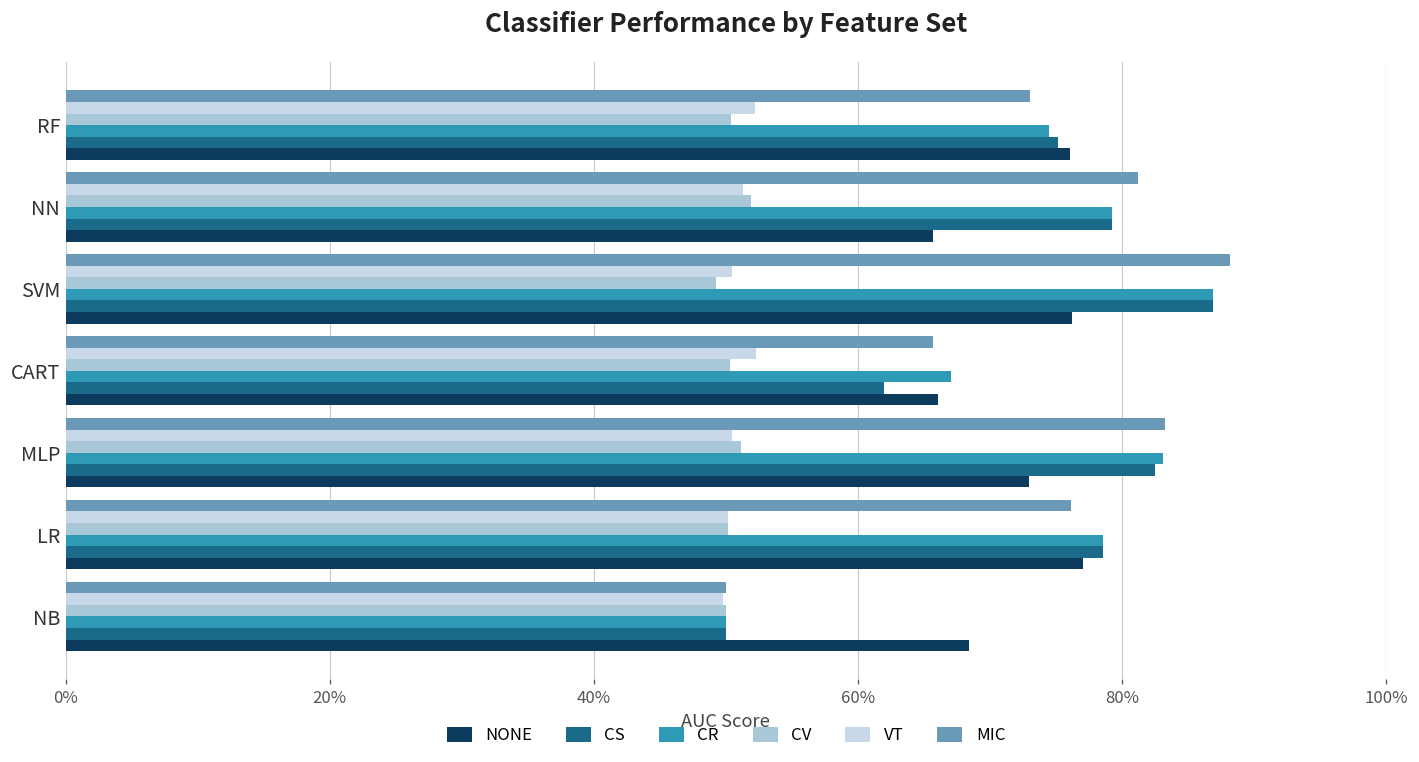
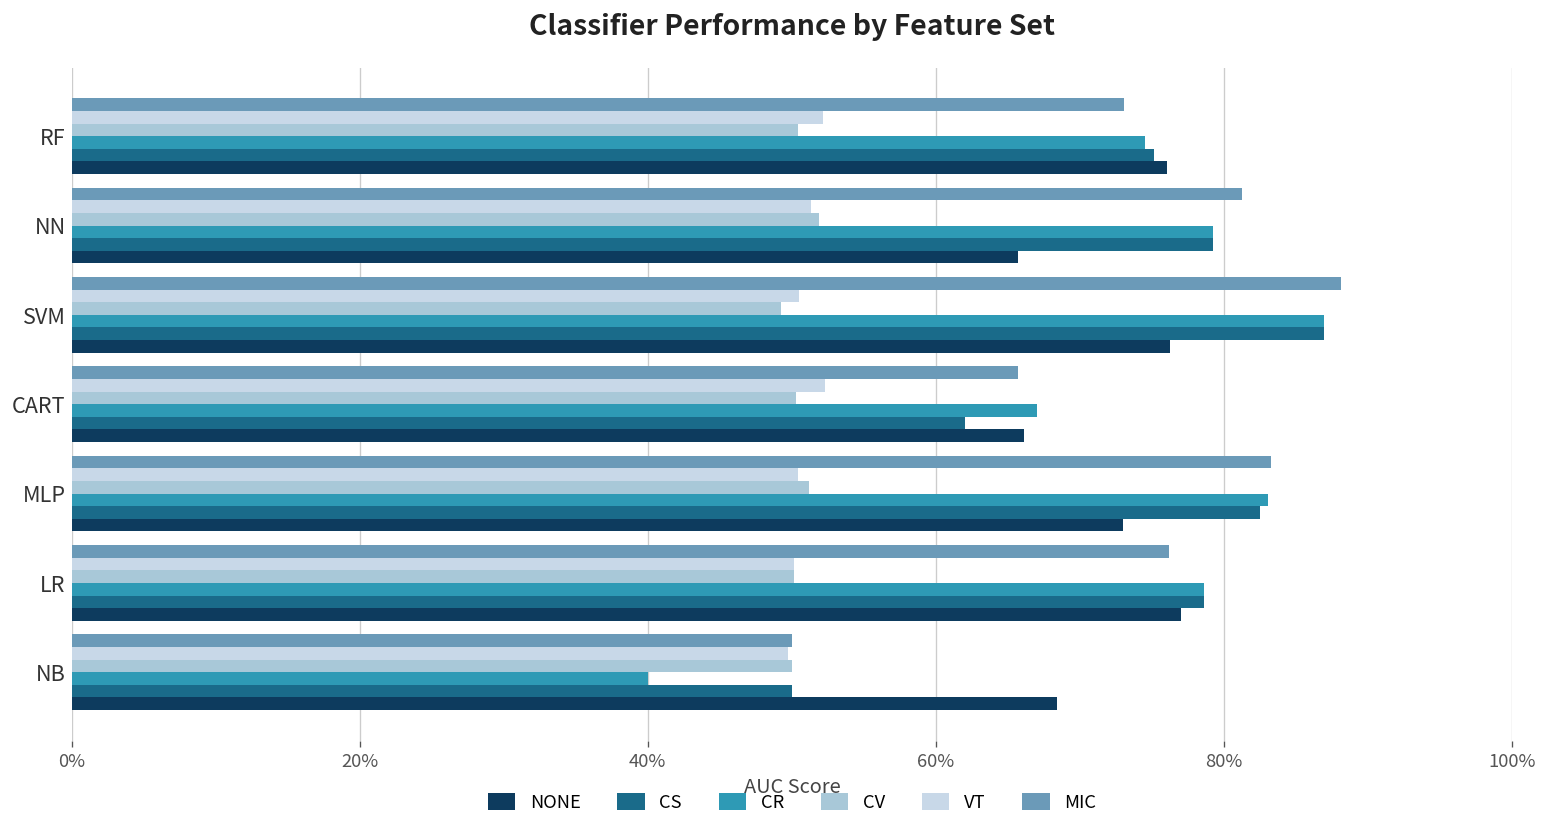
  {
    "NONE": {
      "RF": "76.0%",
      "NN": "65.7%",
      "SVM": "76.2%",
      "CART": "66.1%",
      "MLP": "73.0%",
      "LR": "77.0%",
      "NB": "68.4%"
    },
    "CS": {
      "RF": "75.1%",
      "NN": "79.2%",
      "SVM": "86.9%",
      "CART": "62.0%",
      "MLP": "82.5%",
      "LR": "78.6%",
      "NB": "50.0%"
    },
    "CR": {
      "RF": "74.5%",
      "NN": "79.2%",
      "SVM": "86.9%",
      "CART": "67.0%",
      "MLP": "83.1%",
      "LR": "78.6%",
-     "NB": "50.0%"
+     "NB": "40.0%"
    },
    "MIC": {
      "RF": "73.0%",
      "NN": "81.2%",
      "SVM": "88.1%",
      "CART": "65.7%",
      "MLP": "83.3%",
      "LR": "76.1%",
      "NB": "50.0%"
    }
  }
